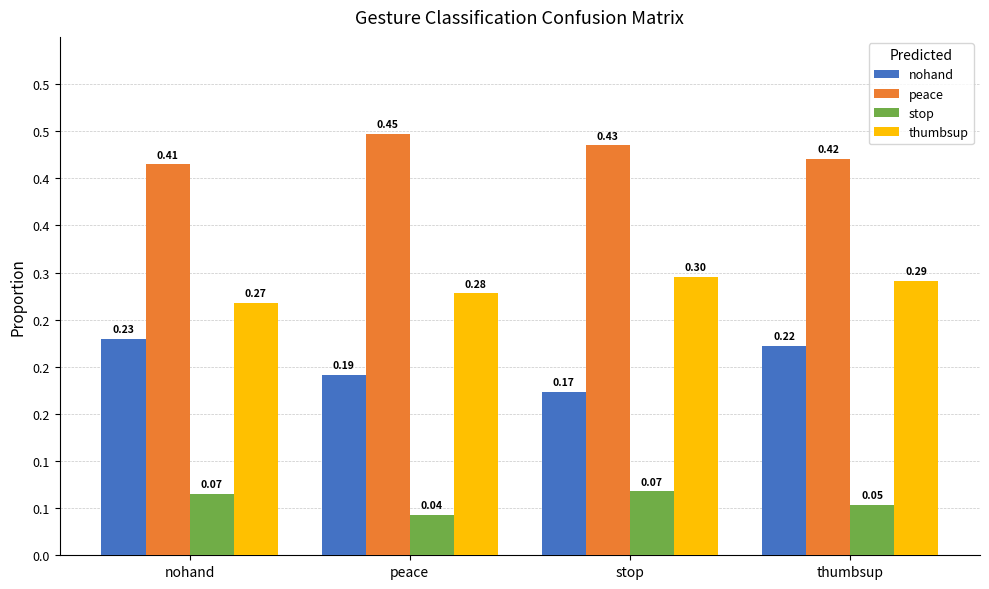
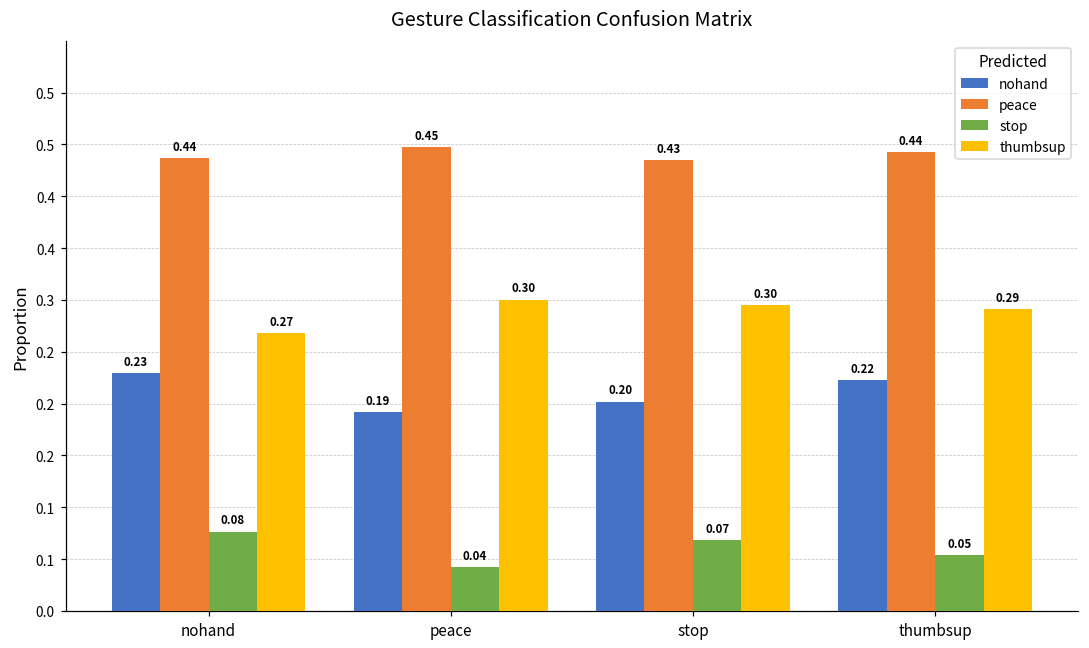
  {
    "nohand": {
      "nohand": 0.23,
      "peace": 0.19,
-     "stop": 0.17,
+     "stop": 0.20,
      "thumbsup": 0.22
    },
    "peace": {
-     "nohand": 0.41,
+     "nohand": 0.44,
      "peace": 0.45,
      "stop": 0.43,
-     "thumbsup": 0.42
+     "thumbsup": 0.44
    },
    "stop": {
-     "nohand": 0.07,
+     "nohand": 0.08,
      "peace": 0.04,
      "stop": 0.07,
      "thumbsup": 0.05
    },
    "thumbsup": {
      "nohand": 0.27,
-     "peace": 0.28,
+     "peace": 0.30,
      "stop": 0.30,
      "thumbsup": 0.29
    }
  }
